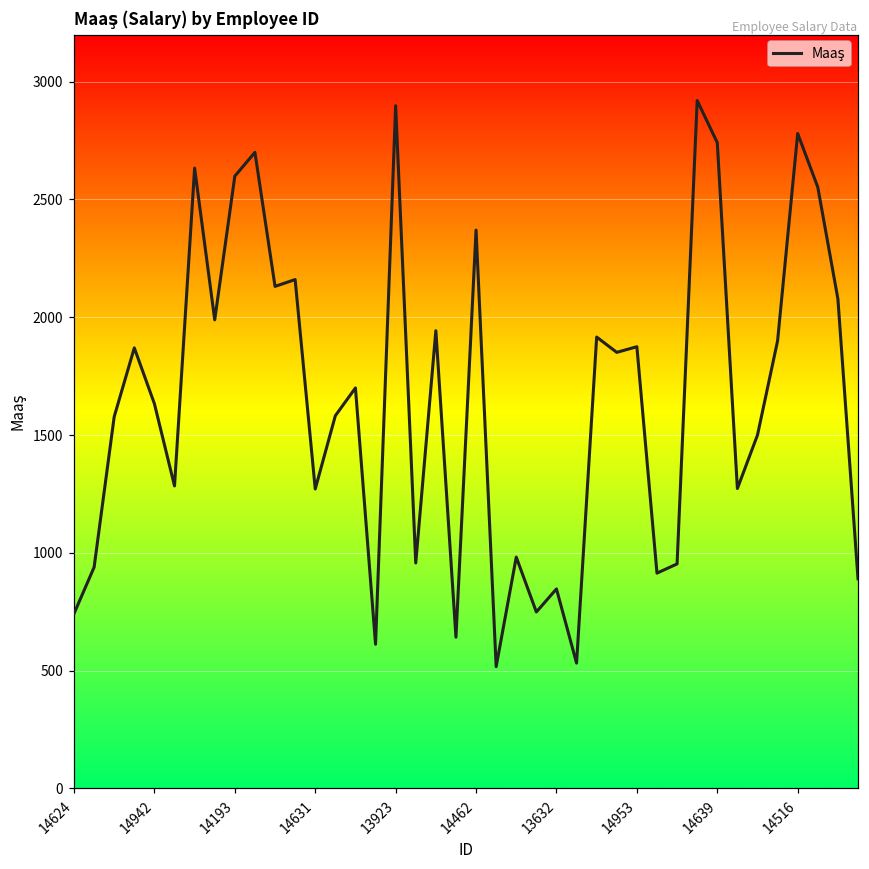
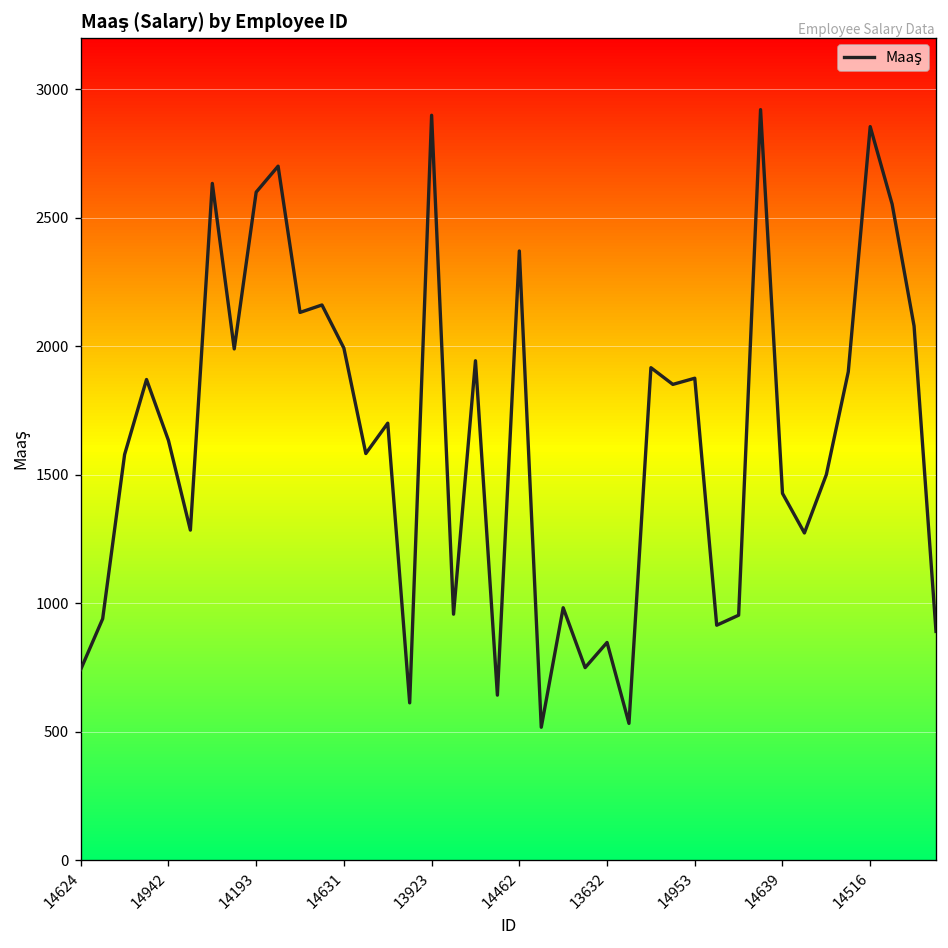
  {
    "14624": 740,
    "14942": 1630,
    "14193": 2600,
-   "14631": 1270,
+   "14631": 1990,
    "13923": 2900,
    "14462": 2370,
    "13632": 850,
    "14953": 1880,
-   "14639": 2740,
-   "14516": 2780
+   "14639": 1430,
+   "14516": 2850
  }
